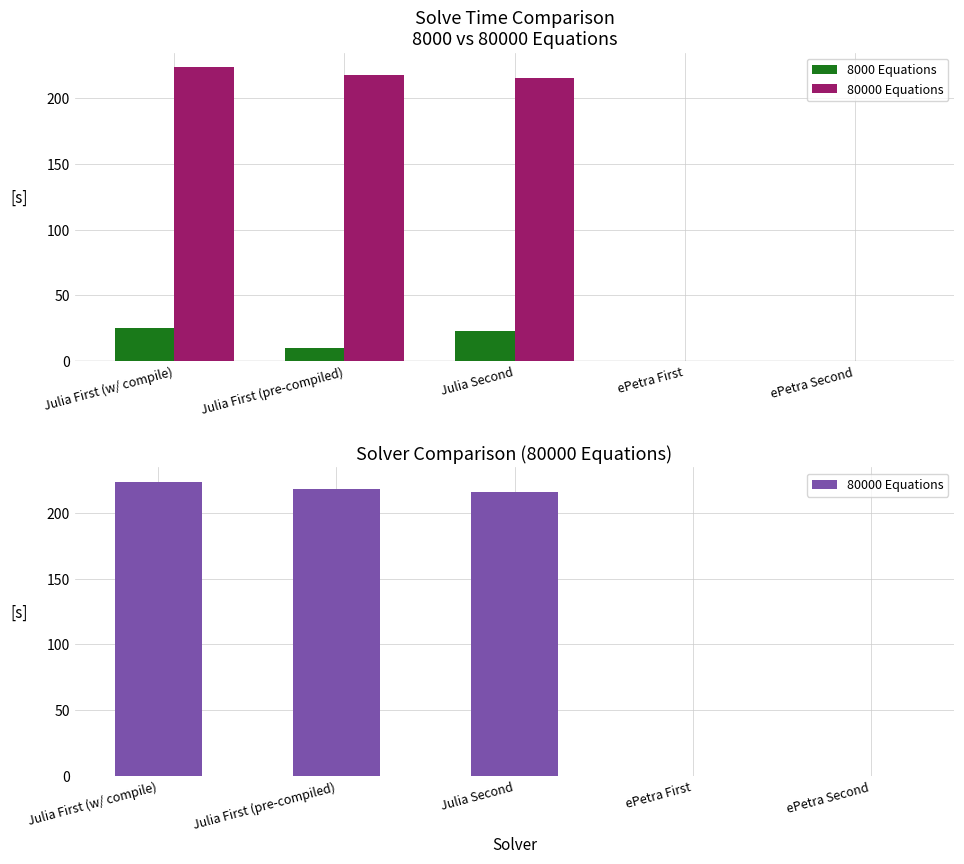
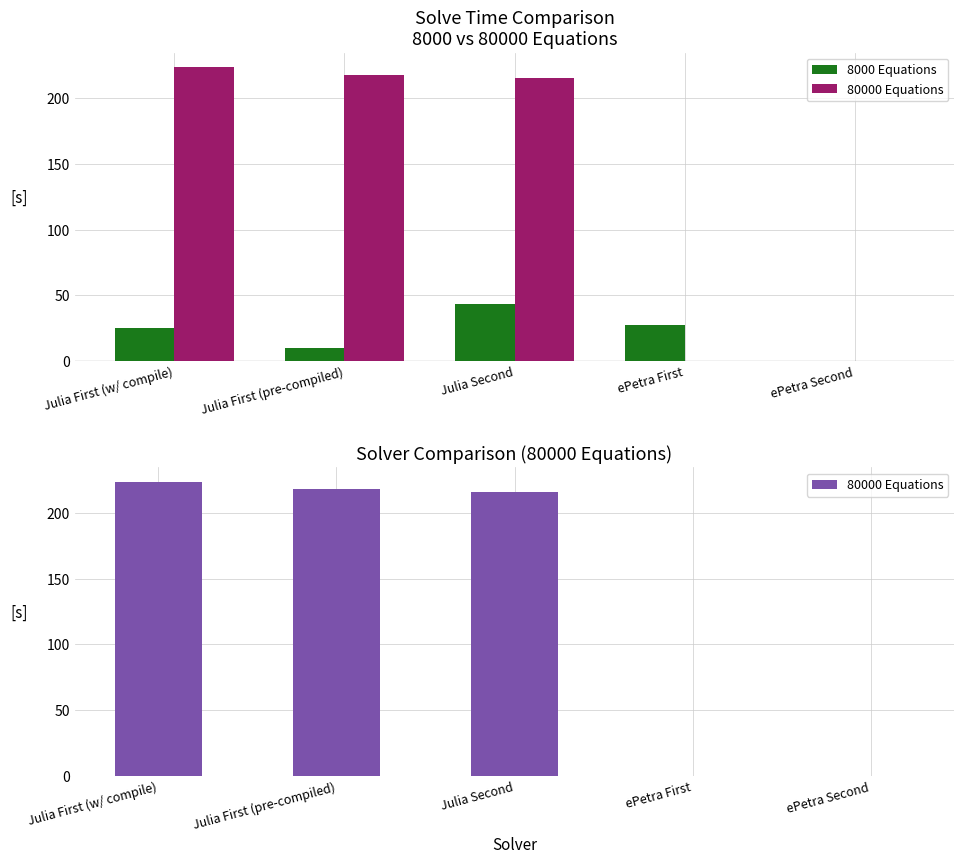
  {
    "Solve Time Comparison 8000 vs 80000 Equations": {
      "8000 Equations": {
        "Julia First (w/ compile)": 25,
        "Julia First (pre-compiled)": 10,
-       "Julia Second": 23,
-       "ePetra First": 0
+       "Julia Second": 43,
+       "ePetra First": 27
      }
    },
    "Solver Comparison (80000 Equations)": {
      "Julia First (w/ compile)": 223,
      "Julia First (pre-compiled)": 218,
      "Julia Second": 216
    }
  }
